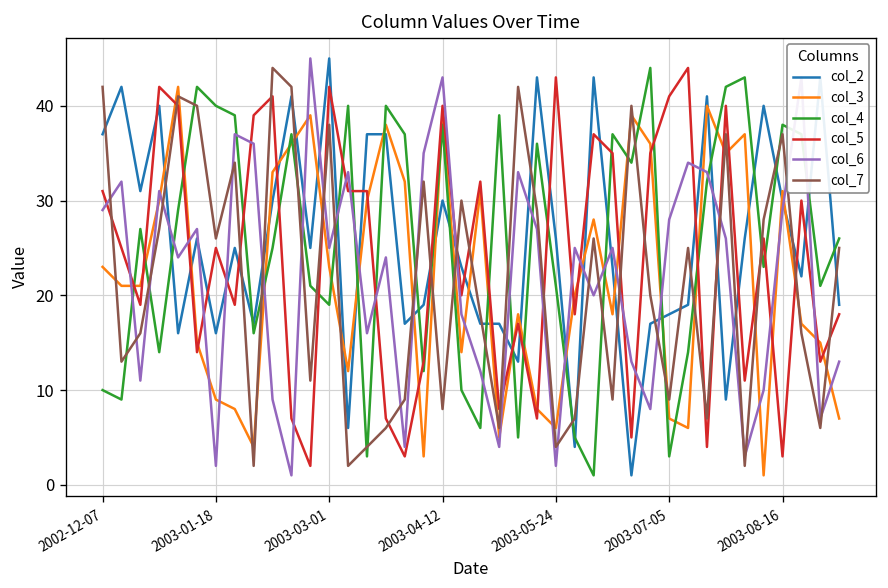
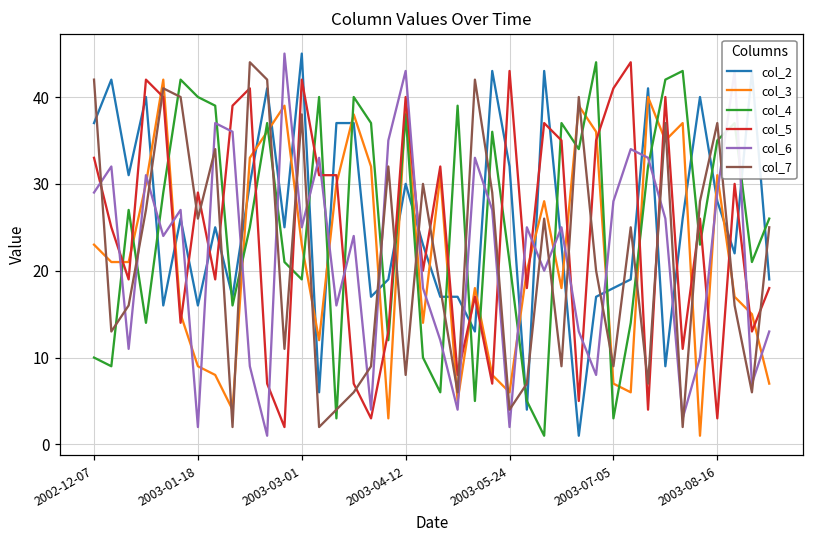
  {
    "col_2": {
      "2002-12-07": 37,
      "2003-01-18": 16,
      "2003-03-01": 45,
      "2003-04-12": 30,
-     "2003-05-24": 26,
+     "2003-05-24": 32,
      "2003-07-05": 18,
-     "2003-08-16": 30
+     "2003-08-16": 28
    },
    "col_3": {
      "2002-12-07": 23,
      "2003-01-18": 9,
      "2003-03-01": 23,
      "2003-04-12": 39,
      "2003-05-24": 6,
      "2003-07-05": 7,
      "2003-08-16": 31
    },
    "col_4": {
      "2002-12-07": 10,
      "2003-01-18": 40,
      "2003-03-01": 19,
      "2003-04-12": 38,
      "2003-05-24": 21,
      "2003-07-05": 3,
-     "2003-08-16": 38
+     "2003-08-16": 35
    },
    "col_5": {
-     "2002-12-07": 31,
-     "2003-01-18": 25,
+     "2002-12-07": 33,
+     "2003-01-18": 29,
      "2003-03-01": 42,
      "2003-04-12": 40,
      "2003-05-24": 43,
      "2003-07-05": 41,
      "2003-08-16": 3
    },
    "col_6": {
      "2002-12-07": 29,
      "2003-01-18": 2,
      "2003-03-01": 25,
      "2003-04-12": 43,
      "2003-05-24": 2,
      "2003-07-05": 28,
      "2003-08-16": 29
    },
    "col_7": {
      "2002-12-07": 42,
      "2003-01-18": 26,
      "2003-03-01": 38,
      "2003-04-12": 8,
      "2003-05-24": 4,
      "2003-07-05": 9,
      "2003-08-16": 37
    }
  }
